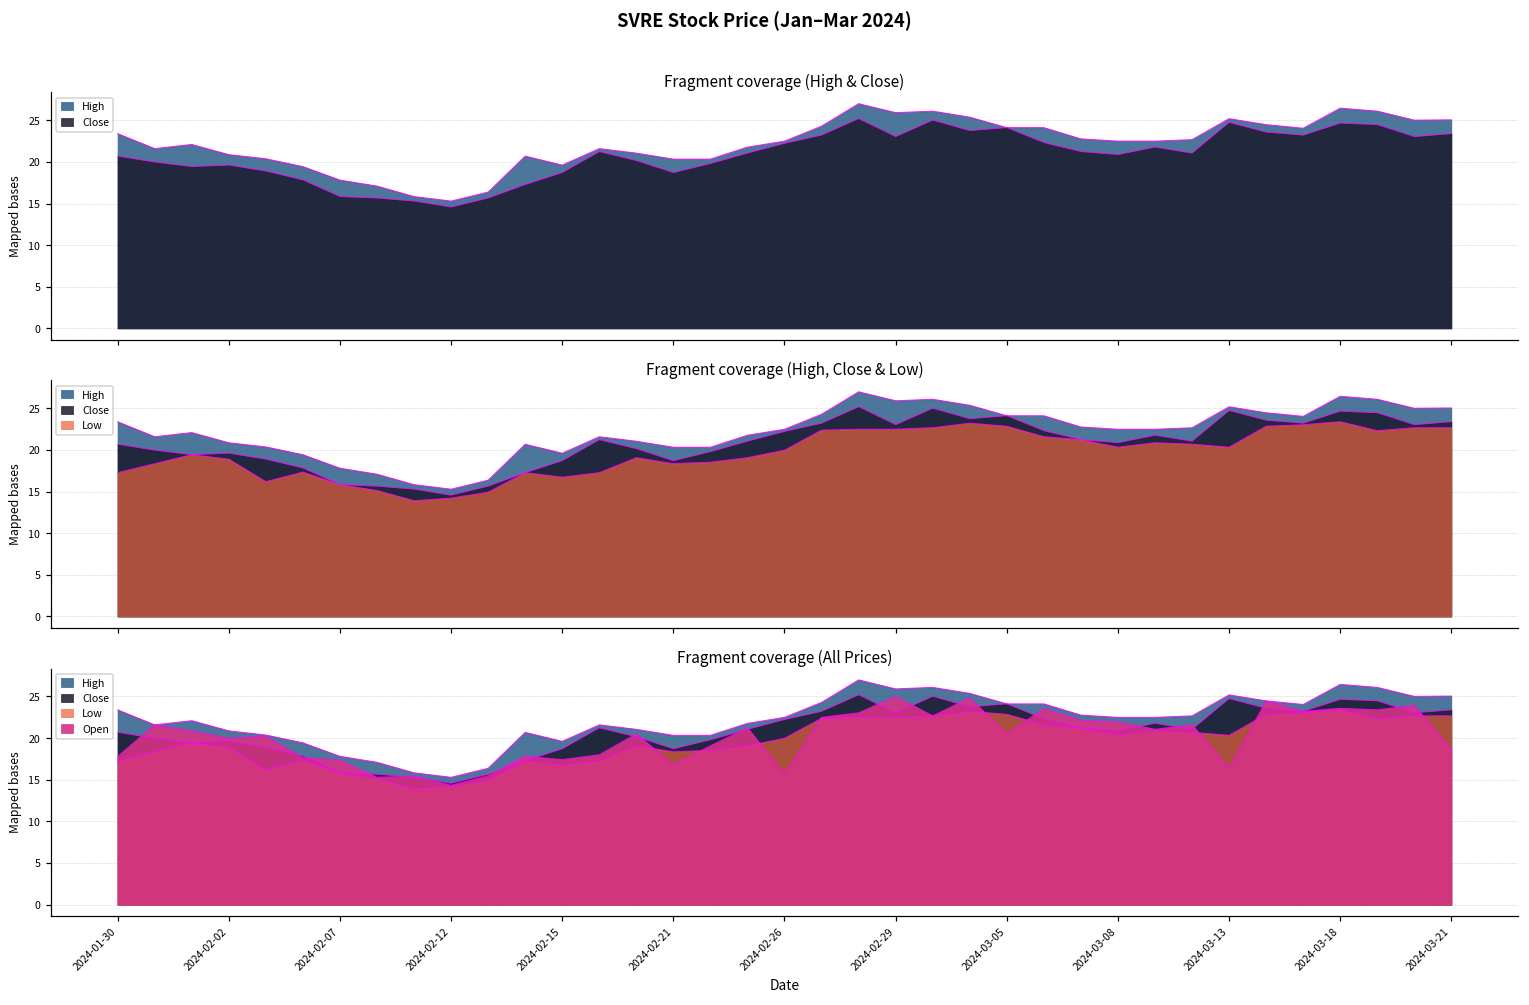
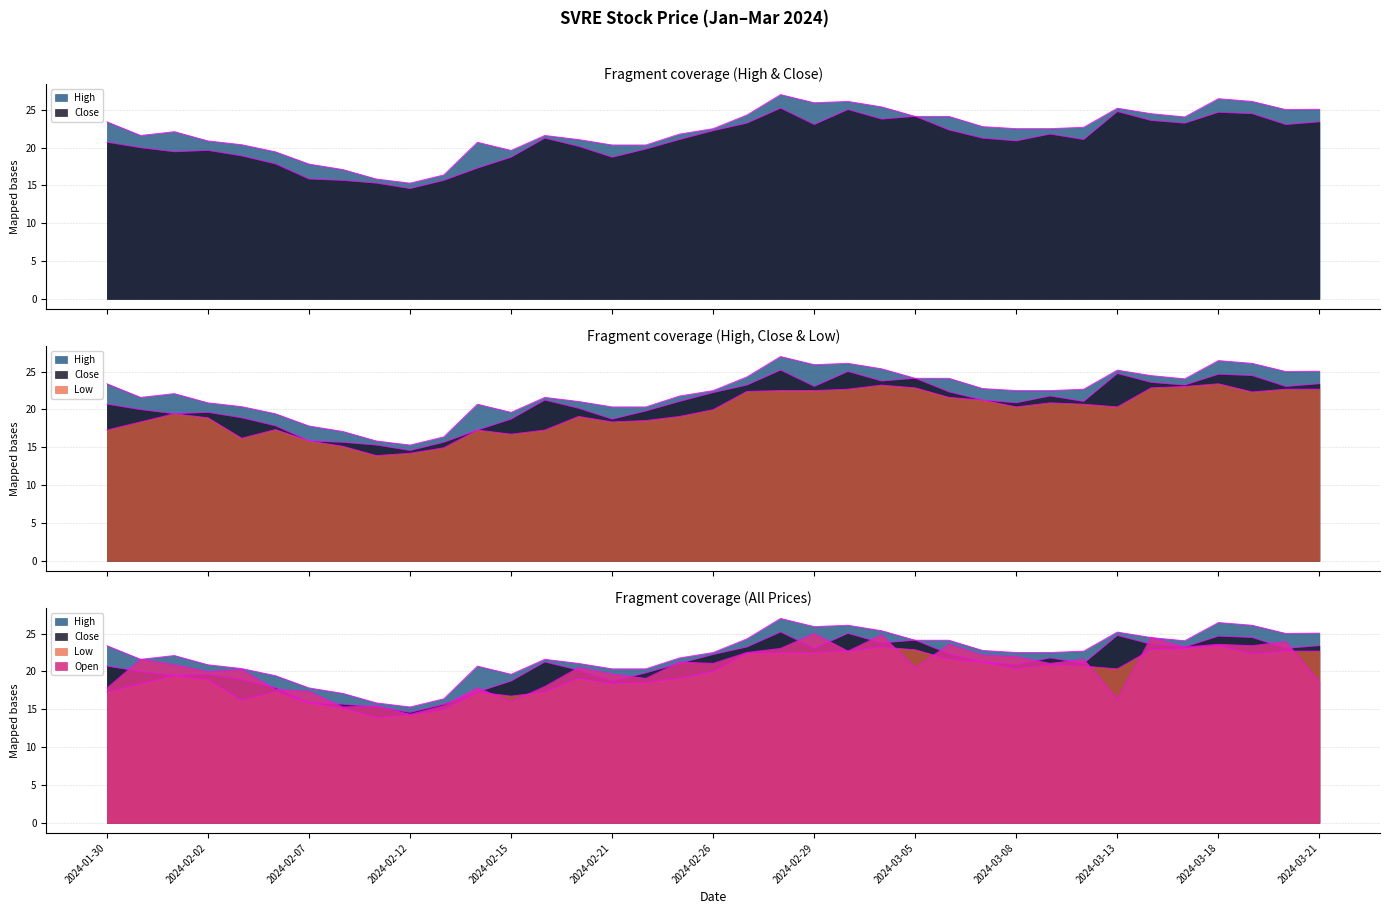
  {
    "Fragment coverage (All Prices)": {
      "High": {
        "2024-01-30": 23,
        "2024-02-02": 21,
        "2024-02-07": 18,
        "2024-02-12": 15,
        "2024-02-15": 20,
        "2024-02-21": 20,
        "2024-02-29": 26,
        "2024-03-08": 23,
        "2024-03-13": 25,
        "2024-03-18": 26,
        "2024-03-21": 25
      },
      "Close": {
        "2024-01-30": 21,
        "2024-02-02": 20,
        "2024-02-15": 19,
        "2024-02-21": 19,
        "2024-02-29": 23,
        "2024-03-08": 21,
        "2024-03-13": 25,
        "2024-03-18": 25,
        "2024-03-21": 23
      },
      "Low": {
        "2024-01-30": 17,
        "2024-02-02": 19,
        "2024-02-15": 17,
        "2024-02-21": 18,
        "2024-02-26": 20,
        "2024-02-29": 23,
        "2024-03-05": 23,
        "2024-03-08": 20,
        "2024-03-13": 20,
        "2024-03-21": 23
      },
      "Open": {
        "2024-01-30": 18,
        "2024-02-02": 20,
        "2024-02-07": 17,
-       "2024-02-15": 17,
-       "2024-02-21": 17,
-       "2024-02-26": 16,
+       "2024-02-15": 16,
+       "2024-02-21": 20,
+       "2024-02-26": 21,
        "2024-02-29": 25,
        "2024-03-05": 20,
        "2024-03-08": 22,
        "2024-03-13": 16,
        "2024-03-21": 19
      }
    }
  }
